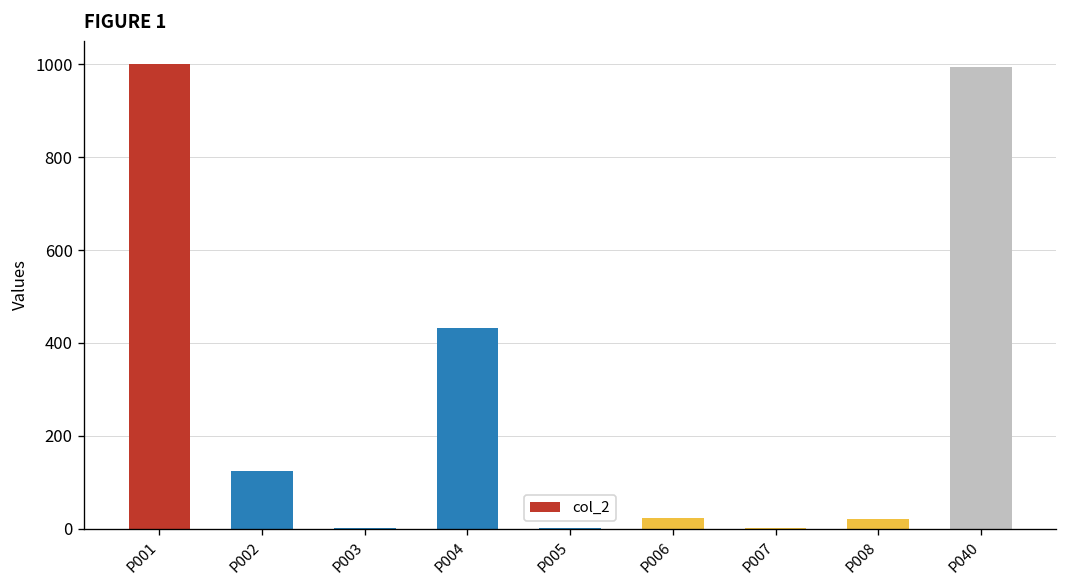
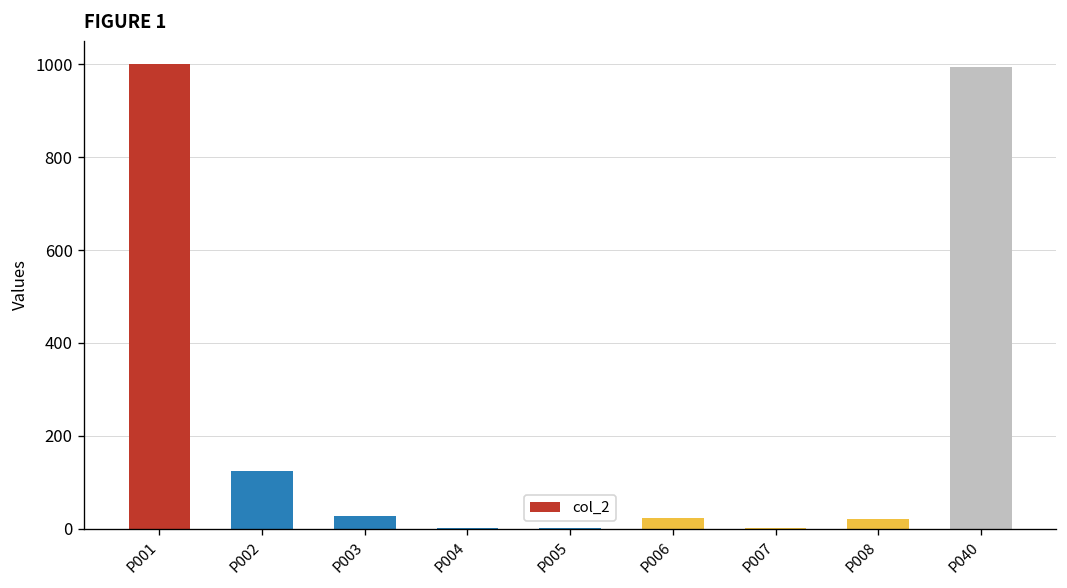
  {
    "P001": 1000,
    "P002": 130,
-   "P003": 0,
-   "P004": 430,
+   "P003": 30,
+   "P004": 0,
    "P006": 20,
    "P008": 20,
    "P040": 990
  }
